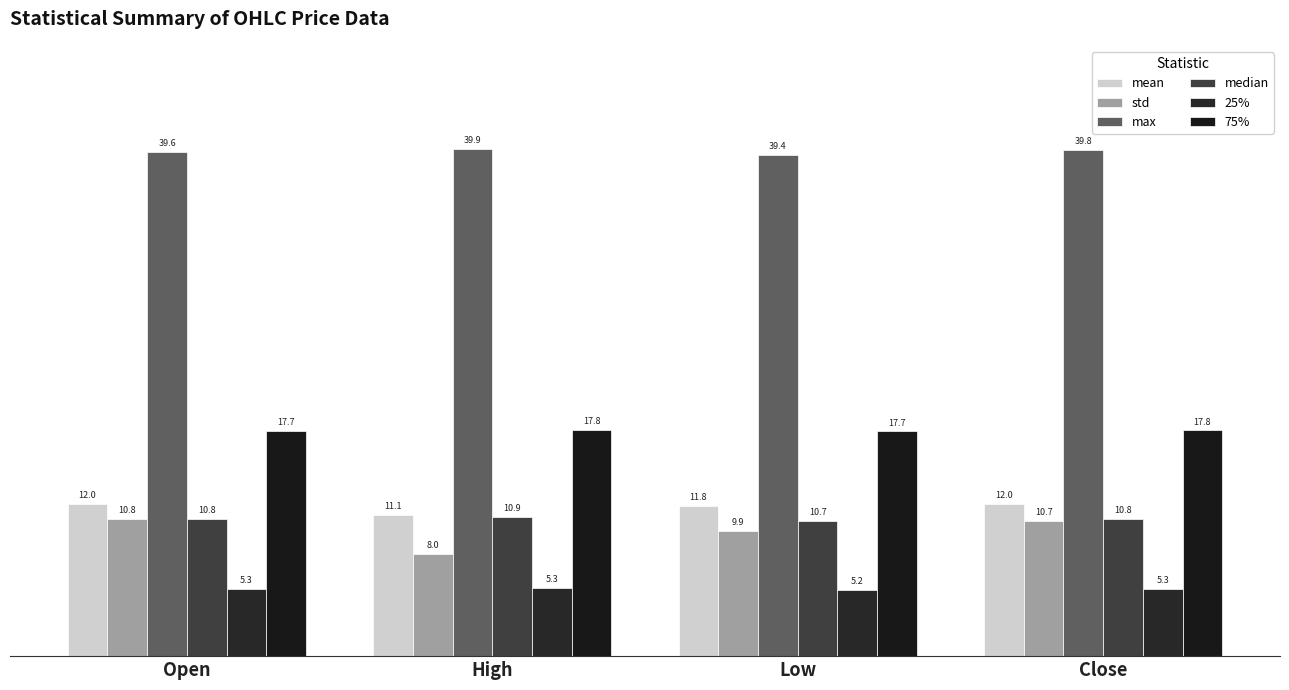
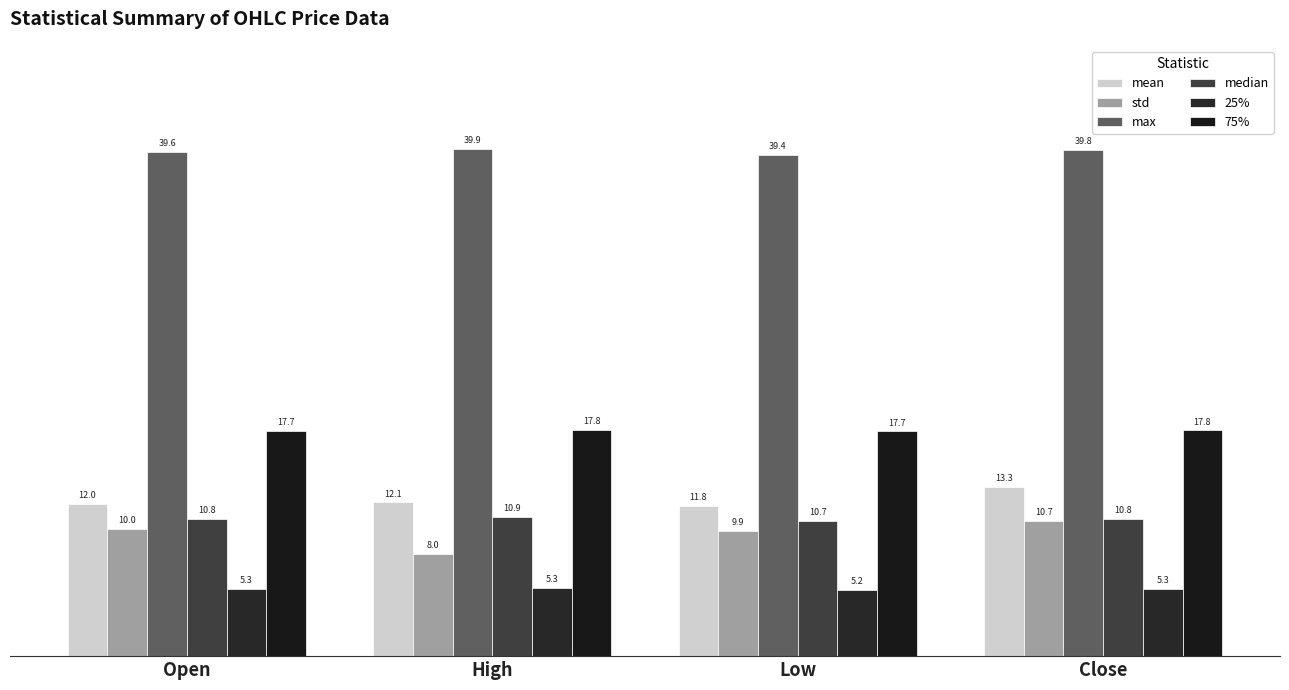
  {
    "mean": {
      "Open": 12.0,
-     "High": 11.1,
+     "High": 12.1,
      "Low": 11.8,
-     "Close": 12.0
+     "Close": 13.3
    },
    "std": {
-     "Open": 10.8,
+     "Open": 10.0,
      "High": 8.0,
      "Low": 9.9,
      "Close": 10.7
    }
  }
